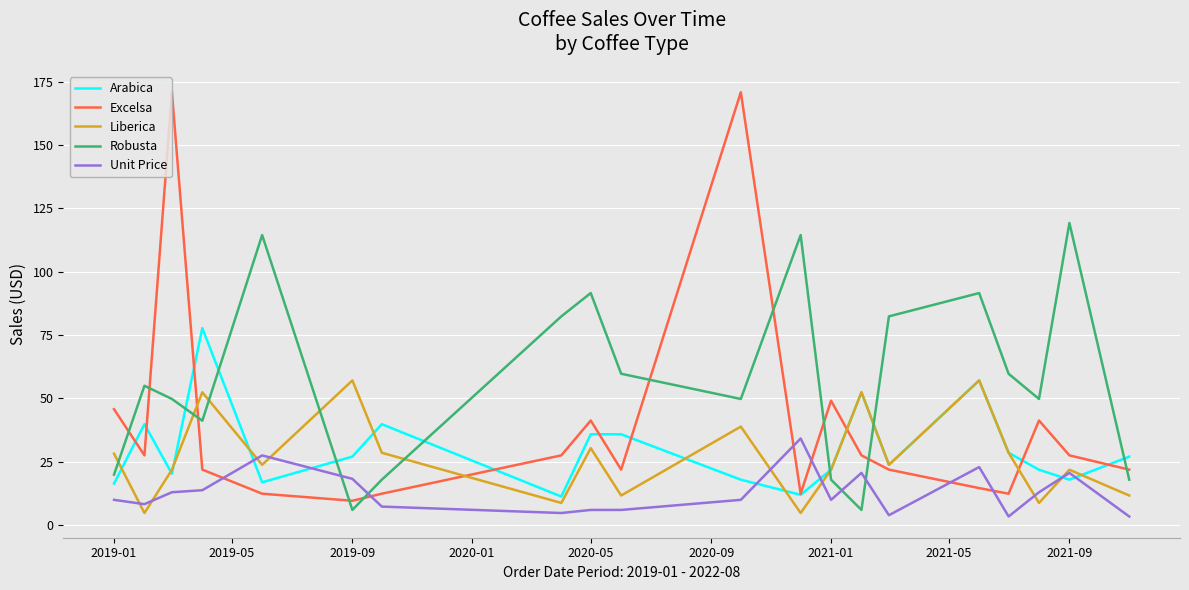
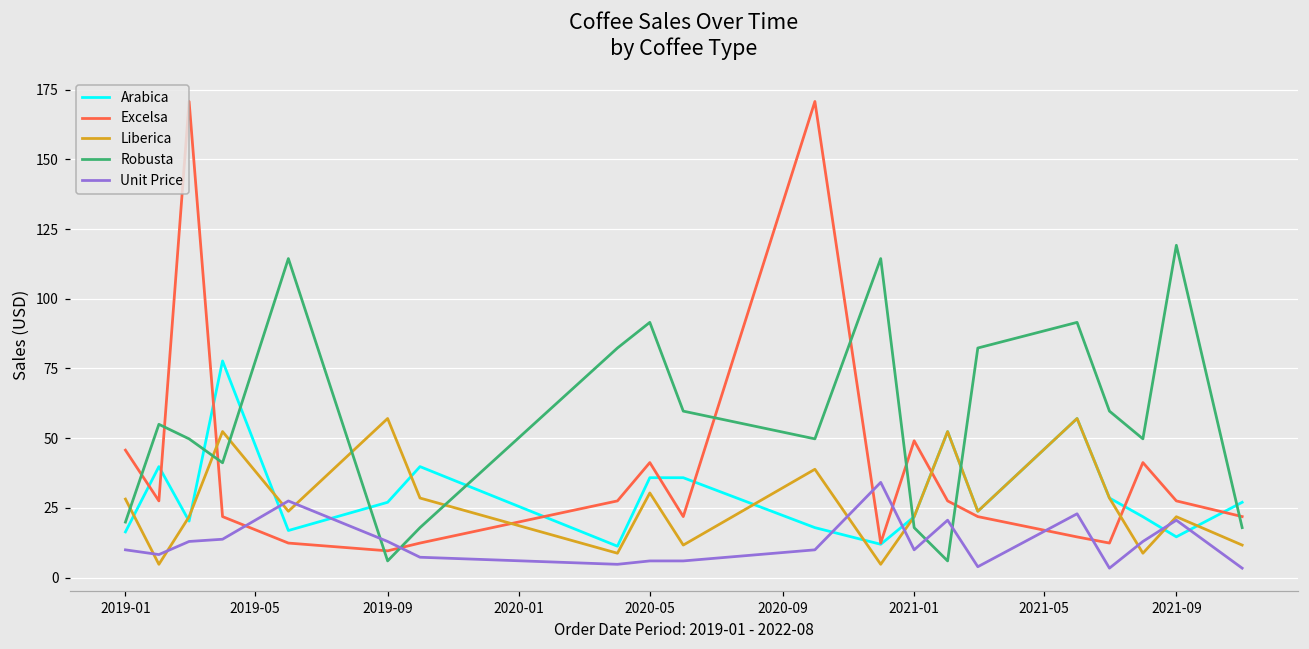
  {
    "Arabica": {
      "2019-01": 16,
      "2019-09": 27,
      "2020-05": 36,
-     "2021-09": 18
+     "2021-09": 15
    },
    "Excelsa": {
      "2019-01": 46,
      "2019-09": 10,
      "2020-05": 41,
      "2021-01": 49,
      "2021-09": 28
    },
    "Liberica": {
      "2019-01": 28,
      "2019-09": 57,
      "2020-05": 30,
      "2021-09": 22
    },
    "Robusta": {
      "2019-01": 20,
      "2019-09": 6,
      "2020-05": 92,
      "2021-01": 18,
      "2021-09": 119
    },
    "Unit Price": {
      "2019-01": 10,
-     "2019-09": 18,
+     "2019-09": 13,
      "2020-05": 6,
      "2021-01": 10,
      "2021-09": 21
    }
  }
